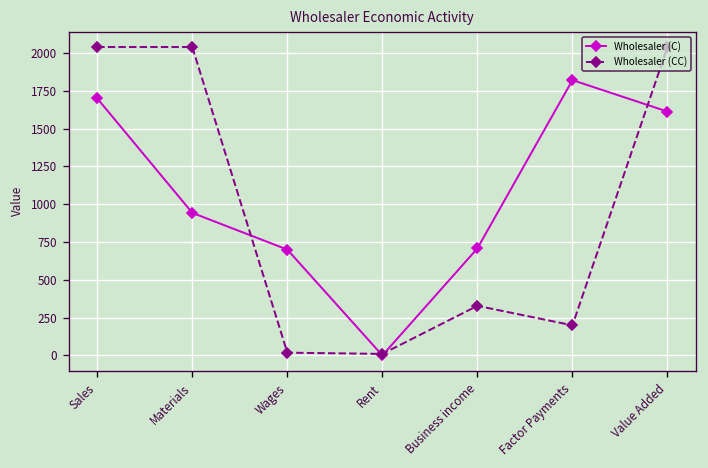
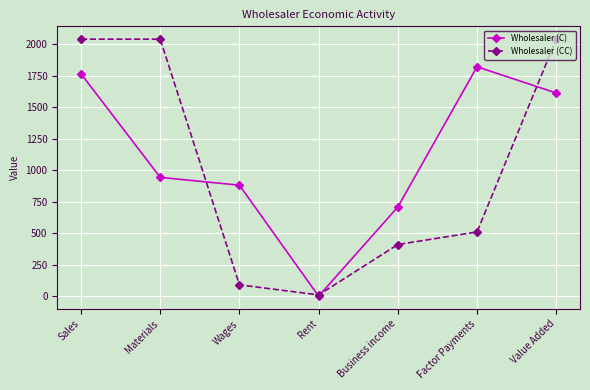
  {
    "Wholesaler (C)": {
-     "Sales": 1700,
+     "Sales": 1770,
      "Materials": 940,
-     "Wages": 700,
+     "Wages": 880,
      "Business income": 710,
      "Factor Payments": 1820,
      "Value Added": 1610
    },
    "Wholesaler (CC)": {
      "Sales": 2040,
      "Materials": 2040,
-     "Wages": 20,
-     "Business income": 330,
-     "Factor Payments": 200
+     "Wages": 90,
+     "Business income": 410,
+     "Factor Payments": 510
    }
  }
